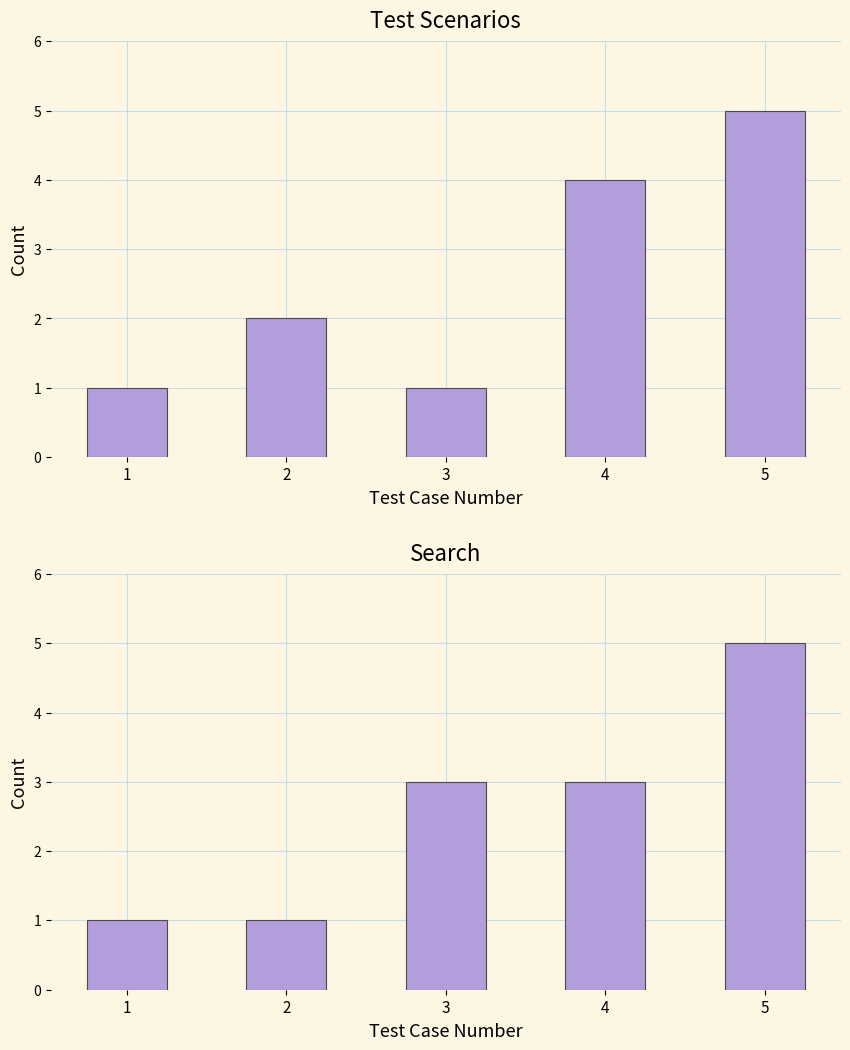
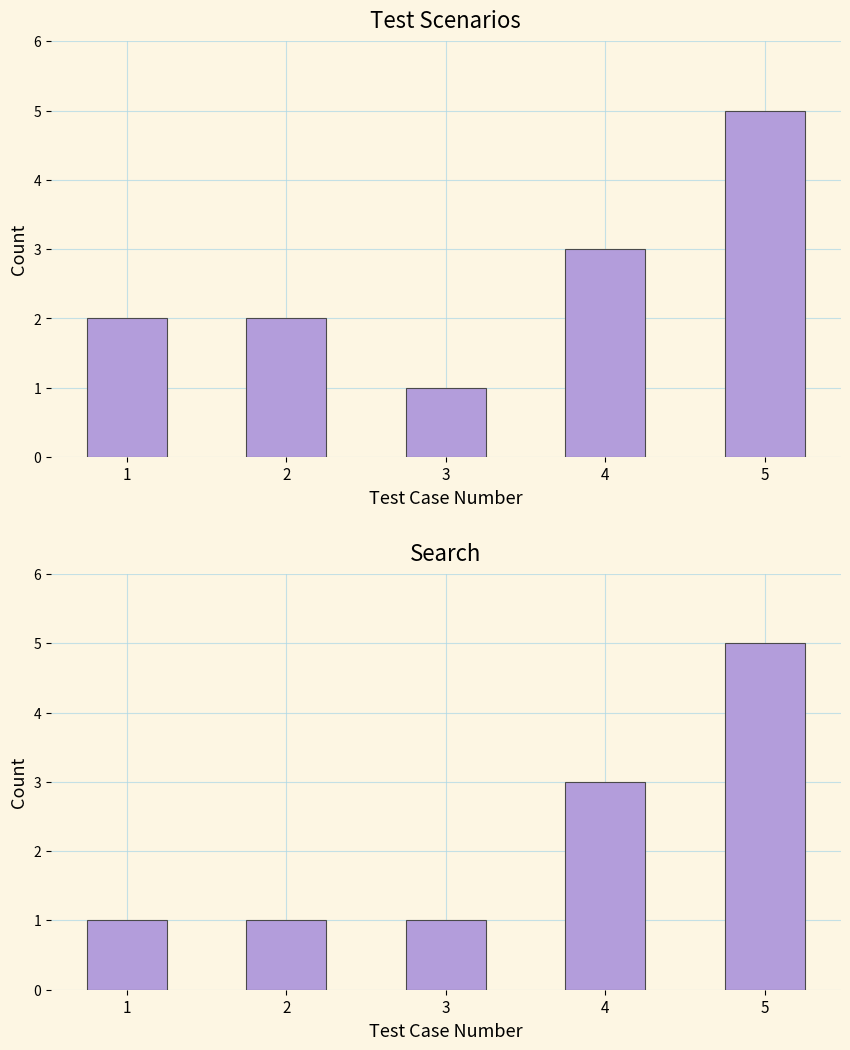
  {
    "Test Scenarios": {
-     "1": 1,
+     "1": 2,
      "2": 2,
      "3": 1,
-     "4": 4,
+     "4": 3,
      "5": 5
    },
    "Search": {
      "1": 1,
      "2": 1,
-     "3": 3,
+     "3": 1,
      "4": 3,
      "5": 5
    }
  }
